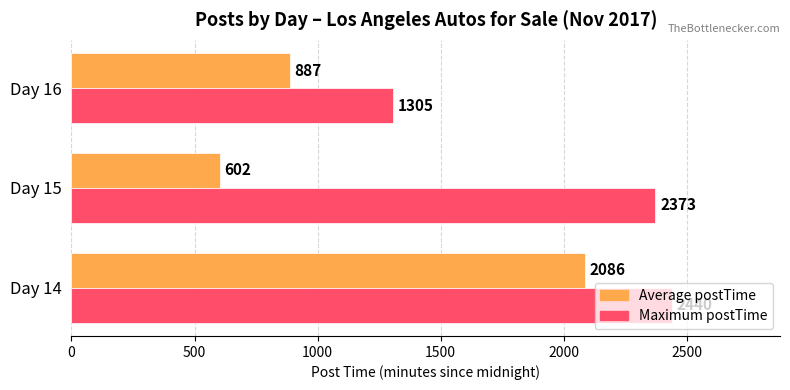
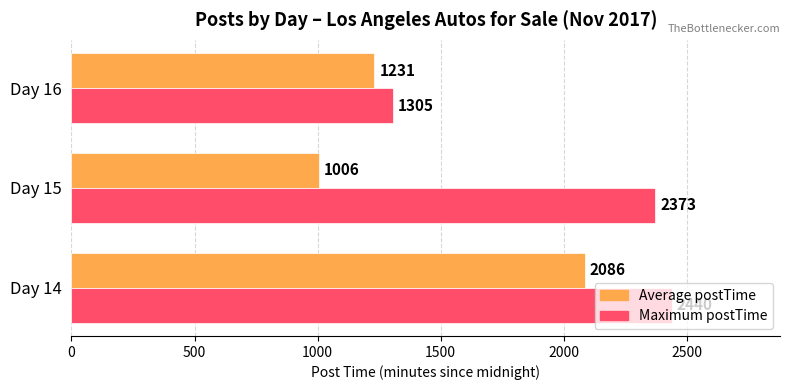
  {
    "Average postTime": {
-     "Day 16": 887,
-     "Day 15": 602,
+     "Day 16": 1231,
+     "Day 15": 1006,
      "Day 14": 2086
    },
    "Maximum postTime": {
      "Day 16": 1305,
      "Day 15": 2373
    }
  }
